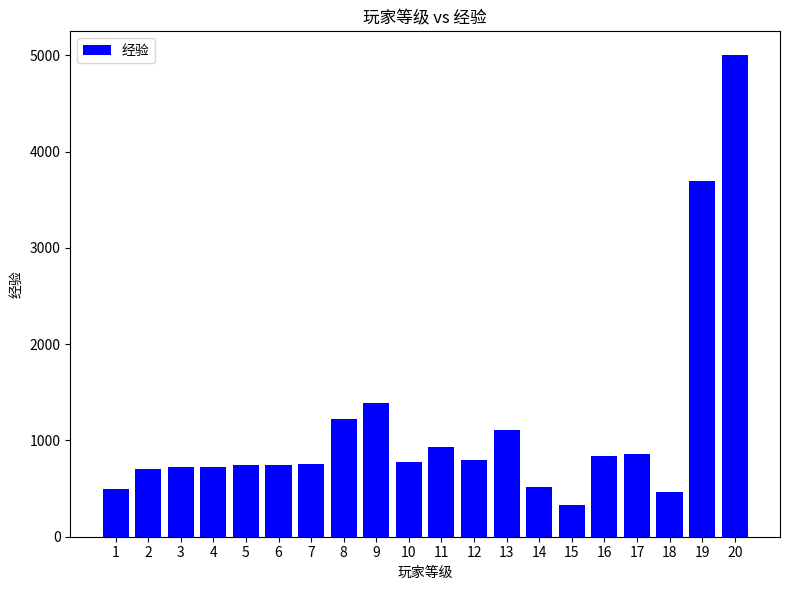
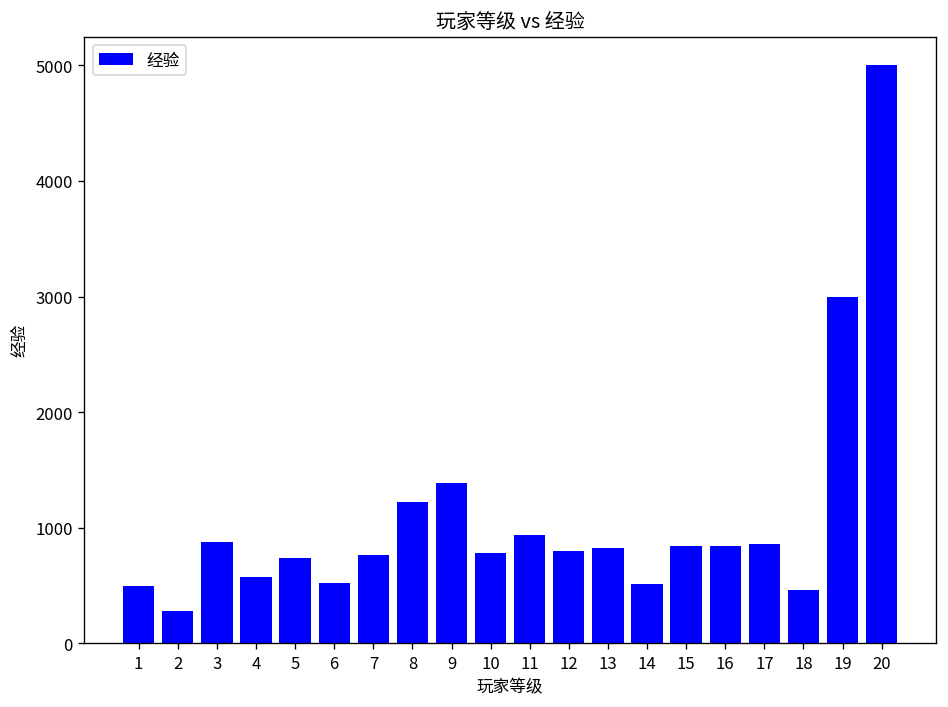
  {
    "1": 500,
-   "2": 700,
-   "3": 700,
-   "4": 700,
+   "2": 300,
+   "3": 900,
+   "4": 600,
    "5": 700,
-   "6": 700,
+   "6": 500,
    "7": 800,
    "8": 1200,
    "9": 1400,
    "10": 800,
    "11": 900,
    "12": 800,
-   "13": 1100,
+   "13": 800,
    "14": 500,
-   "15": 300,
+   "15": 800,
    "16": 800,
    "17": 900,
    "18": 500,
-   "19": 3700,
+   "19": 3000,
    "20": 5000
  }
